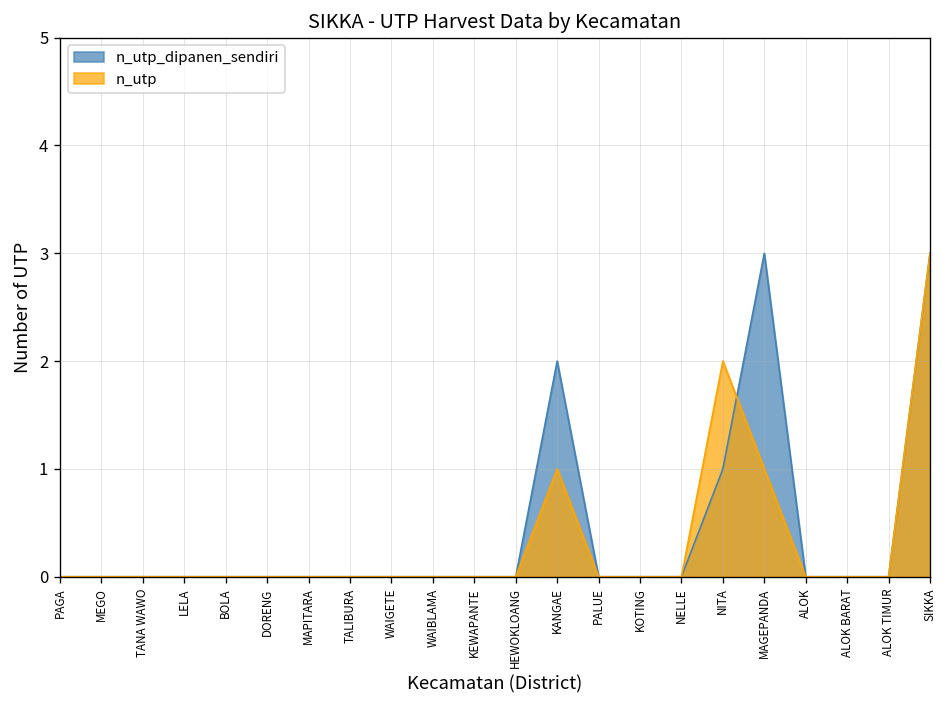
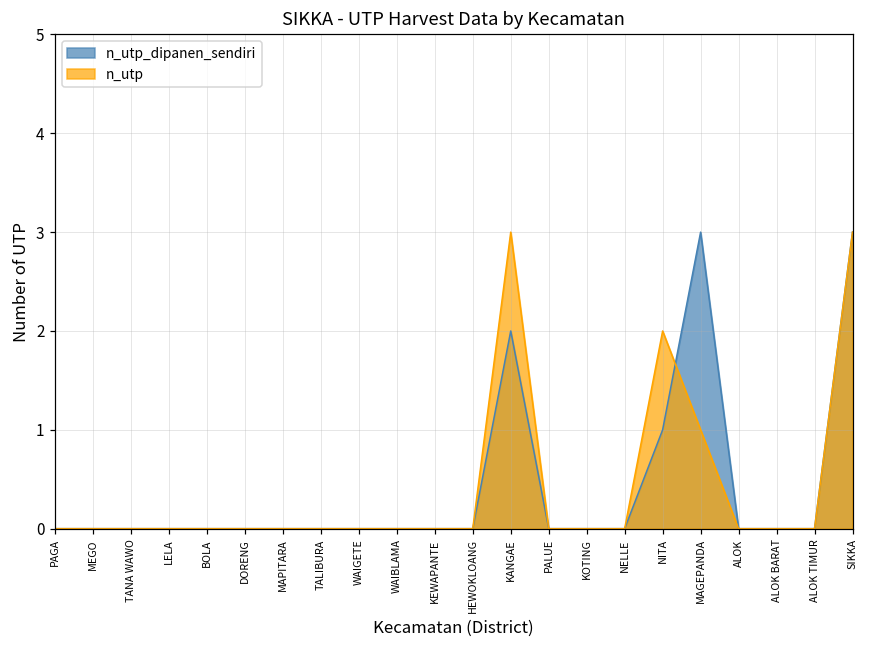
  {
    "n_utp_dipanen_sendiri": {
      "KANGAE": 2,
      "NITA": 1,
      "MAGEPANDA": 3
    },
    "n_utp": {
-     "KANGAE": 1,
+     "KANGAE": 3,
      "NITA": 2,
      "MAGEPANDA": 1
    }
  }
